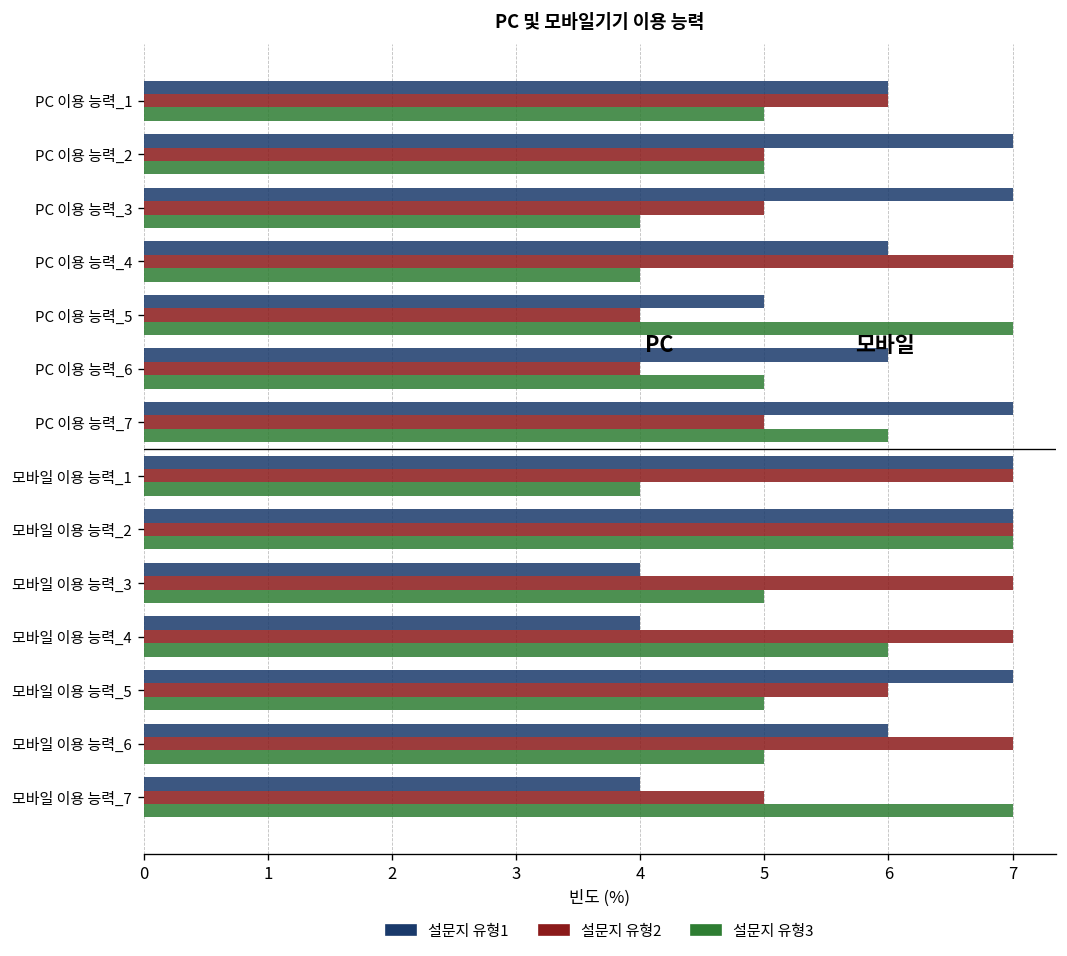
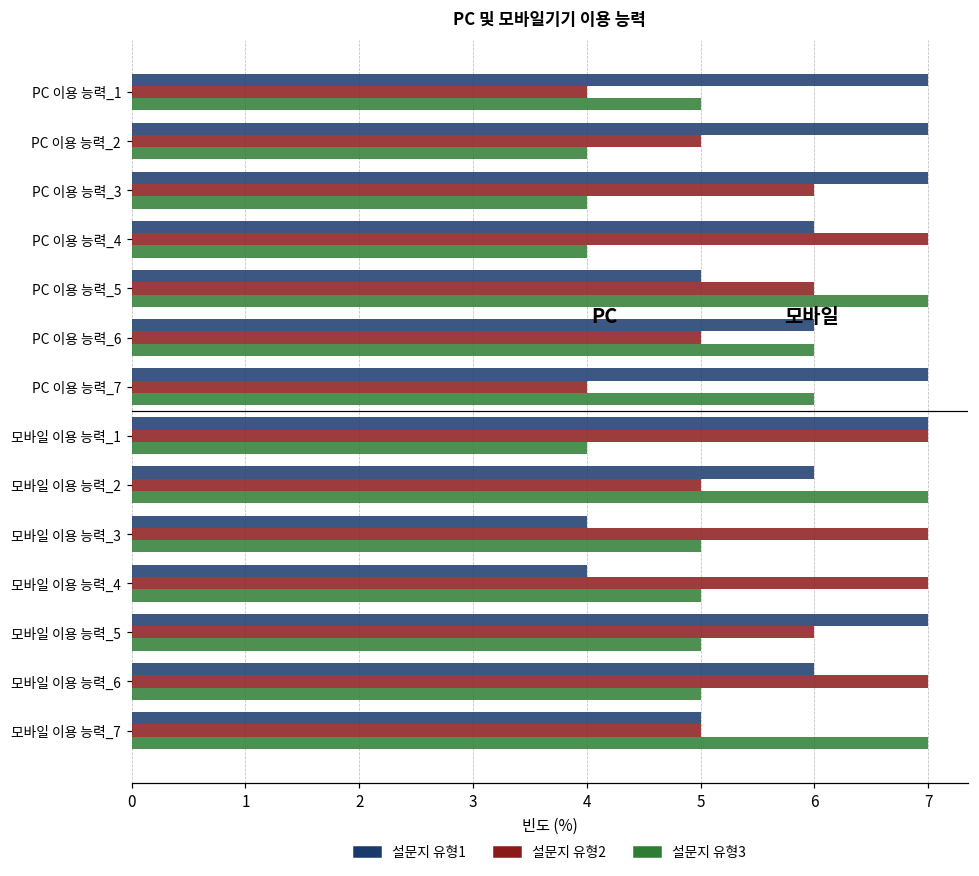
  {
    "설문지 유형1": {
-     "PC 이용 능력_1": 6,
+     "PC 이용 능력_1": 7,
      "PC 이용 능력_2": 7,
      "PC 이용 능력_3": 7,
      "PC 이용 능력_4": 6,
      "PC 이용 능력_5": 5,
      "PC 이용 능력_6": 6,
      "PC 이용 능력_7": 7,
      "모바일 이용 능력_1": 7,
-     "모바일 이용 능력_2": 7,
+     "모바일 이용 능력_2": 6,
      "모바일 이용 능력_3": 4,
      "모바일 이용 능력_4": 4,
      "모바일 이용 능력_5": 7,
      "모바일 이용 능력_6": 6,
-     "모바일 이용 능력_7": 4
+     "모바일 이용 능력_7": 5
    },
    "설문지 유형2": {
-     "PC 이용 능력_1": 6,
+     "PC 이용 능력_1": 4,
      "PC 이용 능력_2": 5,
-     "PC 이용 능력_3": 5,
+     "PC 이용 능력_3": 6,
      "PC 이용 능력_4": 7,
-     "PC 이용 능력_5": 4,
-     "PC 이용 능력_6": 4,
-     "PC 이용 능력_7": 5,
+     "PC 이용 능력_5": 6,
+     "PC 이용 능력_6": 5,
+     "PC 이용 능력_7": 4,
      "모바일 이용 능력_1": 7,
-     "모바일 이용 능력_2": 7,
+     "모바일 이용 능력_2": 5,
      "모바일 이용 능력_3": 7,
      "모바일 이용 능력_4": 7,
      "모바일 이용 능력_5": 6,
      "모바일 이용 능력_6": 7,
      "모바일 이용 능력_7": 5
    },
    "설문지 유형3": {
      "PC 이용 능력_1": 5,
-     "PC 이용 능력_2": 5,
+     "PC 이용 능력_2": 4,
      "PC 이용 능력_3": 4,
      "PC 이용 능력_4": 4,
      "PC 이용 능력_5": 7,
-     "PC 이용 능력_6": 5,
+     "PC 이용 능력_6": 6,
      "PC 이용 능력_7": 6,
      "모바일 이용 능력_1": 4,
      "모바일 이용 능력_2": 7,
      "모바일 이용 능력_3": 5,
-     "모바일 이용 능력_4": 6,
+     "모바일 이용 능력_4": 5,
      "모바일 이용 능력_5": 5,
      "모바일 이용 능력_6": 5,
      "모바일 이용 능력_7": 7
    }
  }
